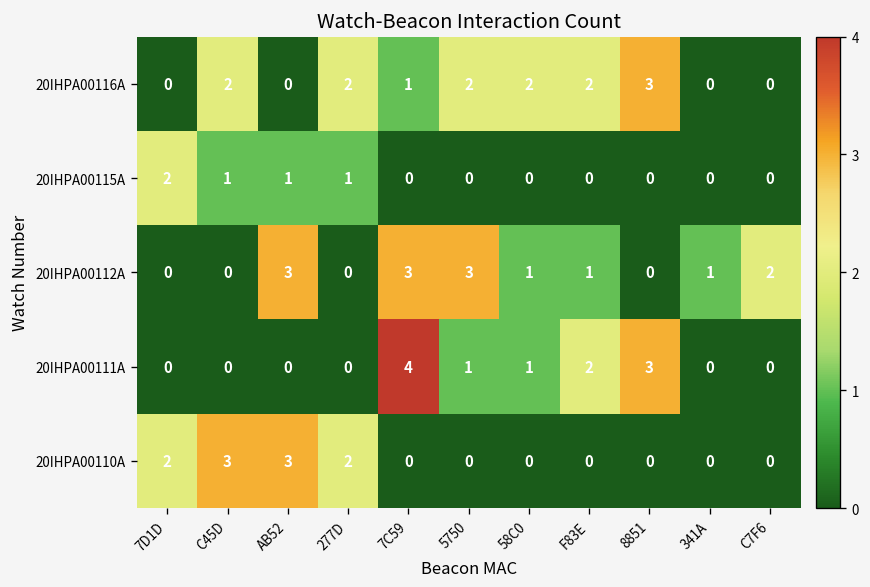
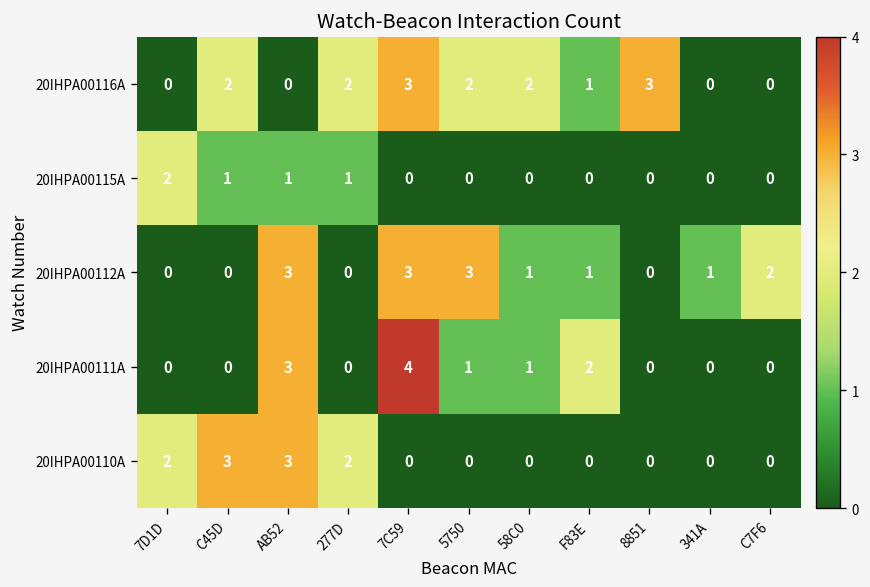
  {
    "20IHPA00116A": {
      "7D1D": 0,
      "C45D": 2,
      "AB52": 0,
      "277D": 2,
-     "7C59": 1,
+     "7C59": 3,
      "5750": 2,
      "58C0": 2,
-     "F83E": 2,
+     "F83E": 1,
      "8851": 3,
      "341A": 0,
      "C7F6": 0
    },
    "20IHPA00115A": {
      "7D1D": 2,
      "C45D": 1,
      "AB52": 1,
      "277D": 1,
      "7C59": 0,
      "5750": 0,
      "58C0": 0,
      "F83E": 0,
      "8851": 0,
      "341A": 0,
      "C7F6": 0
    },
    "20IHPA00112A": {
      "7D1D": 0,
      "C45D": 0,
      "AB52": 3,
      "277D": 0,
      "7C59": 3,
      "5750": 3,
      "58C0": 1,
      "F83E": 1,
      "8851": 0,
      "341A": 1,
      "C7F6": 2
    },
    "20IHPA00111A": {
      "7D1D": 0,
      "C45D": 0,
-     "AB52": 0,
+     "AB52": 3,
      "277D": 0,
      "7C59": 4,
      "5750": 1,
      "58C0": 1,
      "F83E": 2,
-     "8851": 3,
+     "8851": 0,
      "341A": 0,
      "C7F6": 0
    },
    "20IHPA00110A": {
      "7D1D": 2,
      "C45D": 3,
      "AB52": 3,
      "277D": 2,
      "7C59": 0,
      "5750": 0,
      "58C0": 0,
      "F83E": 0,
      "8851": 0,
      "341A": 0,
      "C7F6": 0
    }
  }
